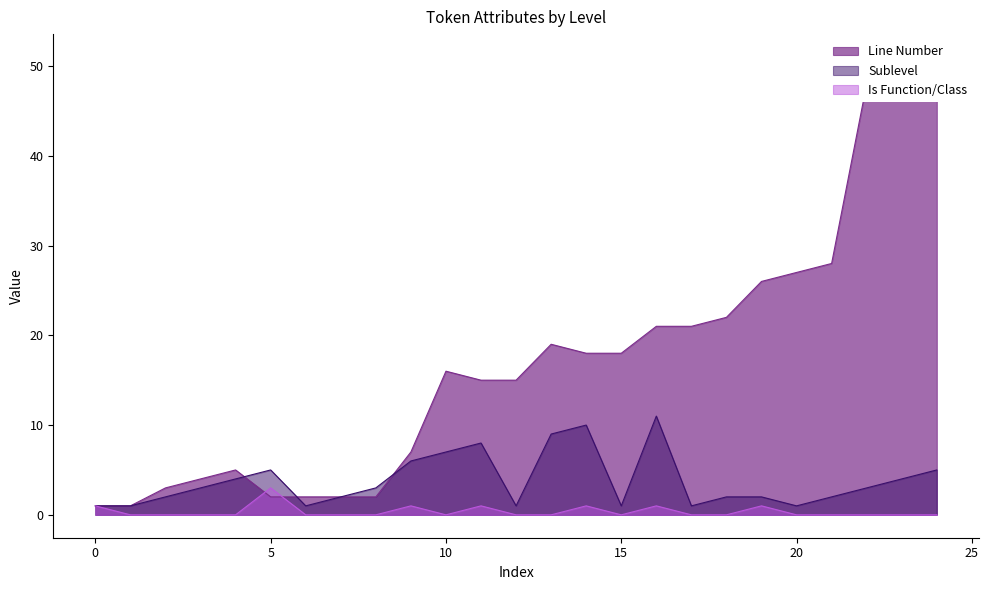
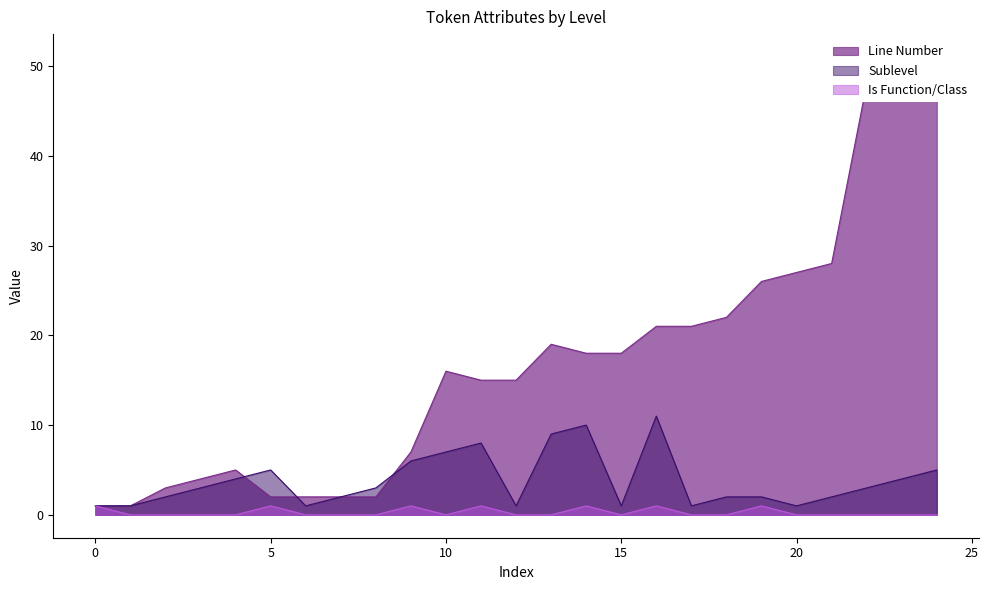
  {
    "Is Function/Class": {
-     "5": 3,
+     "5": 1,
      "10": 0,
      "15": 0,
      "20": 0
    }
  }
